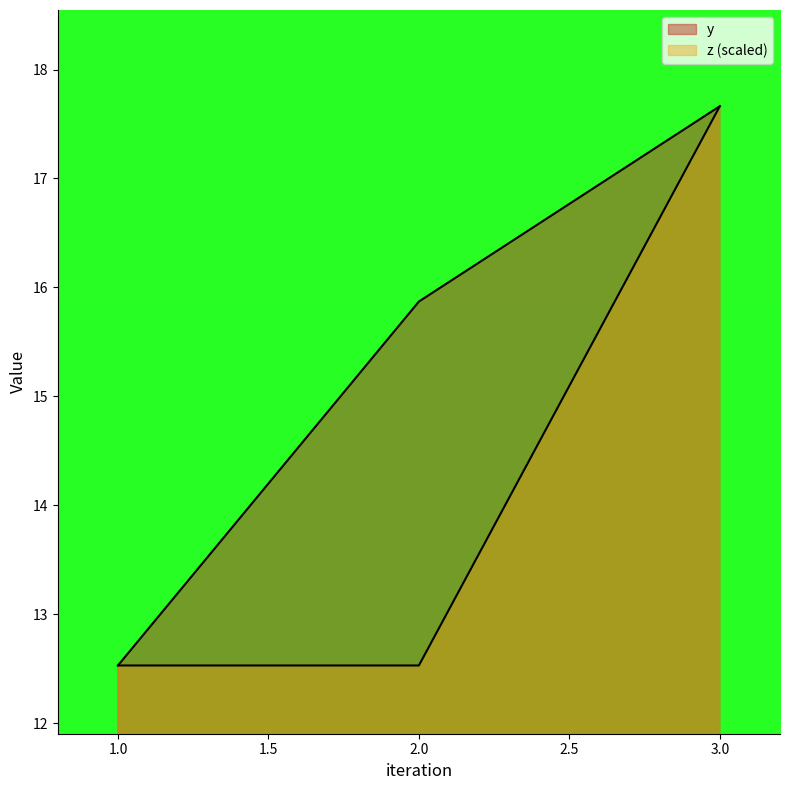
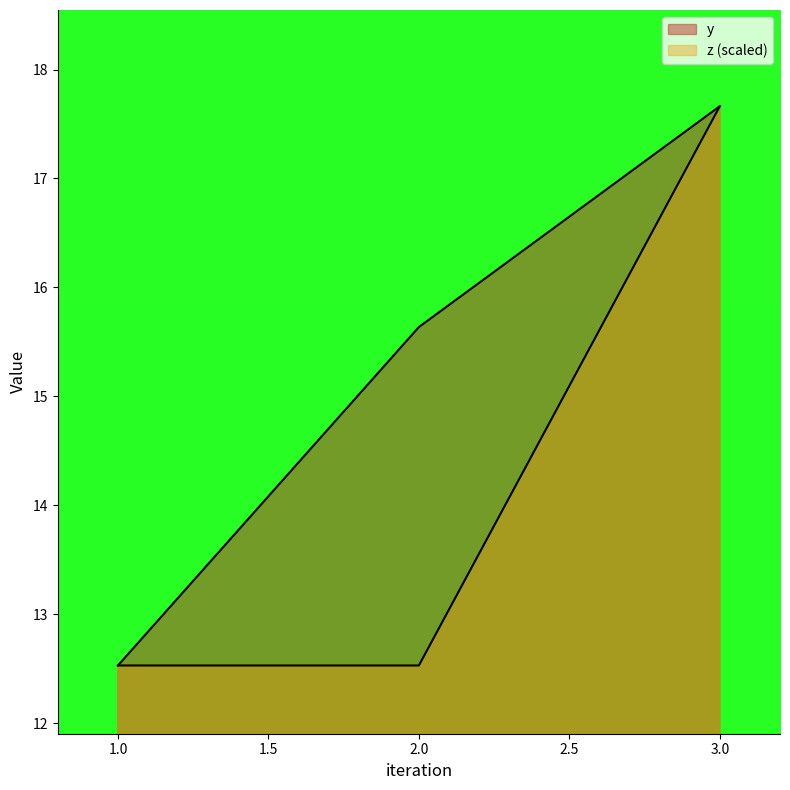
  {
    "y": {
-     "2.0": 15.87
+     "2.0": 15.64
    },
    "z (scaled)": {
      "2.0": 12.53
    }
  }
